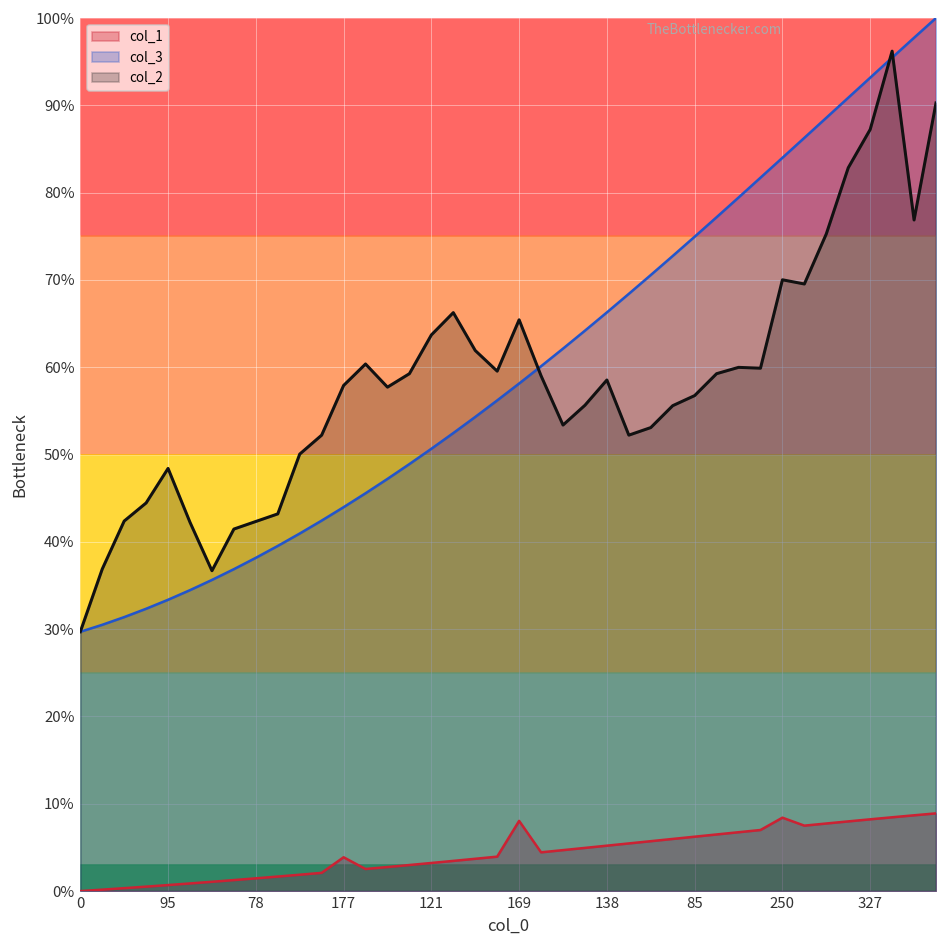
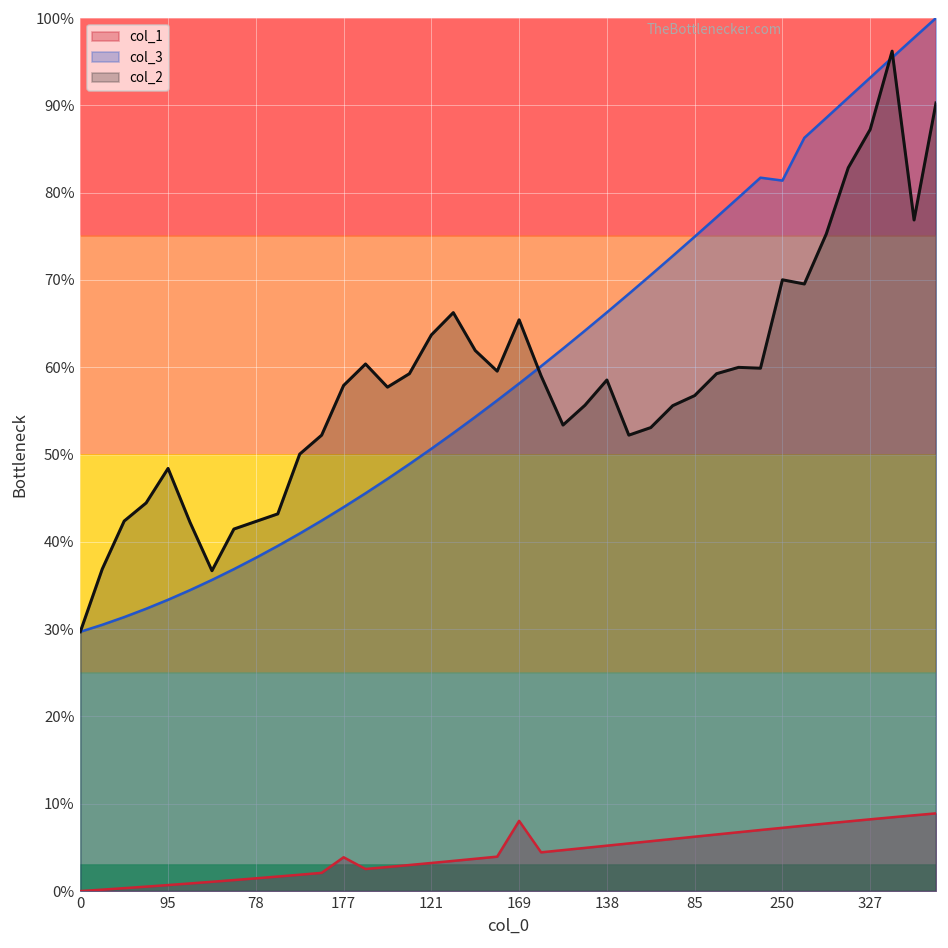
  {
    "col_1": {
      "0": "0%",
      "95": "1%",
      "78": "1%",
      "177": "4%",
      "121": "3%",
      "169": "8%",
      "138": "5%",
      "85": "6%",
-     "250": "8%",
+     "250": "7%",
      "327": "8%"
    },
    "col_3": {
      "95": "33%",
      "78": "38%",
      "177": "44%",
      "121": "51%",
      "169": "58%",
      "138": "66%",
      "85": "75%",
-     "250": "84%",
+     "250": "81%",
      "327": "93%"
    },
    "col_2": {
      "95": "48%",
      "78": "42%",
      "177": "58%",
      "121": "64%",
      "169": "65%",
      "138": "59%",
      "85": "57%",
      "250": "70%",
      "327": "87%"
    }
  }
